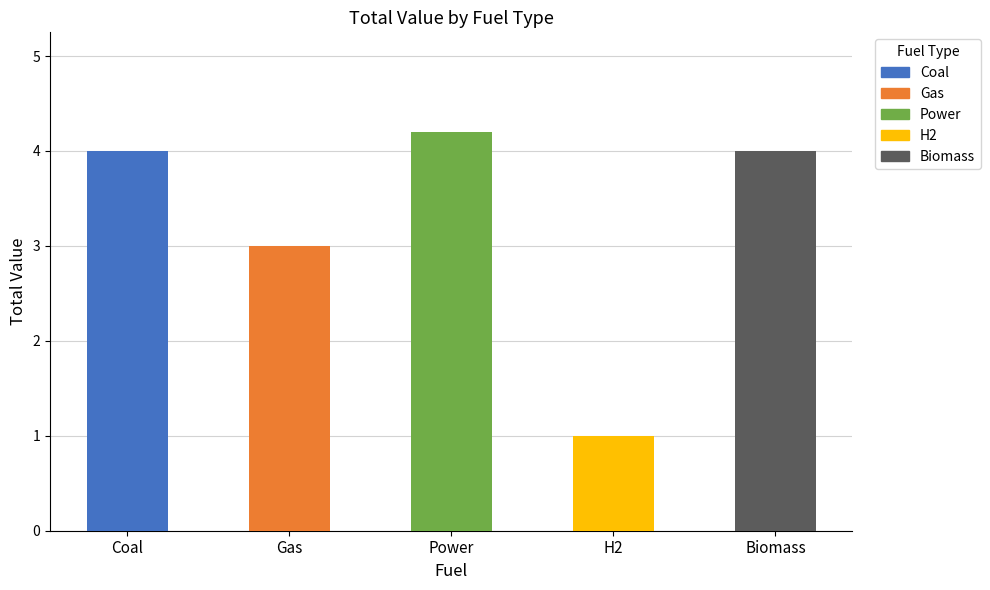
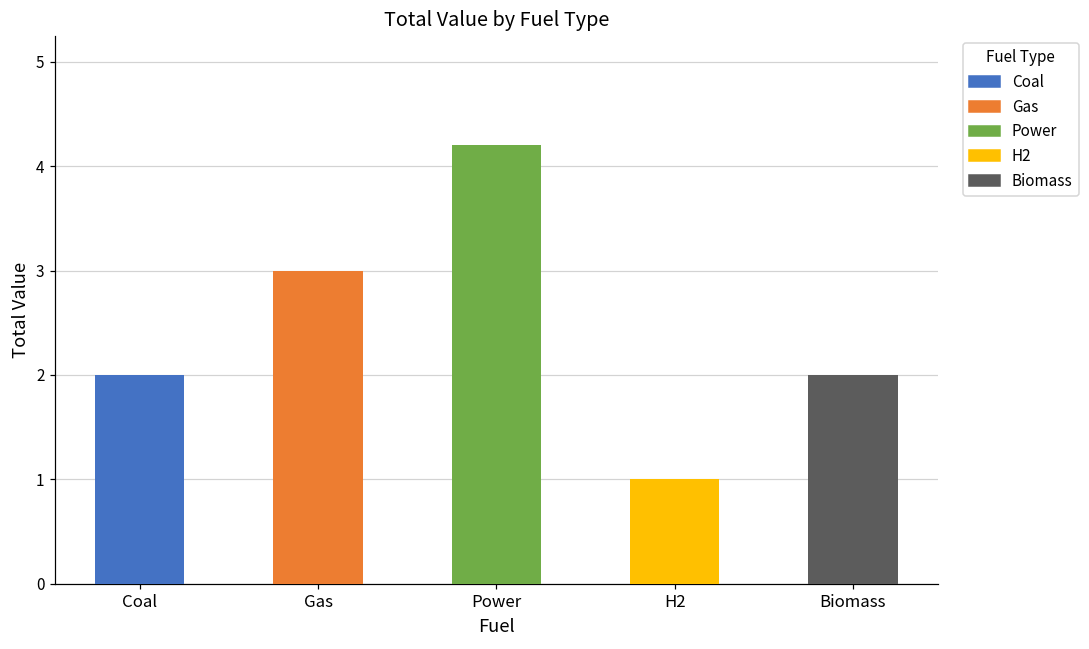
  {
-   "Coal": 4,
+   "Coal": 2,
    "Gas": 3,
    "Power": 4.2,
    "H2": 1,
-   "Biomass": 4
+   "Biomass": 2
  }
